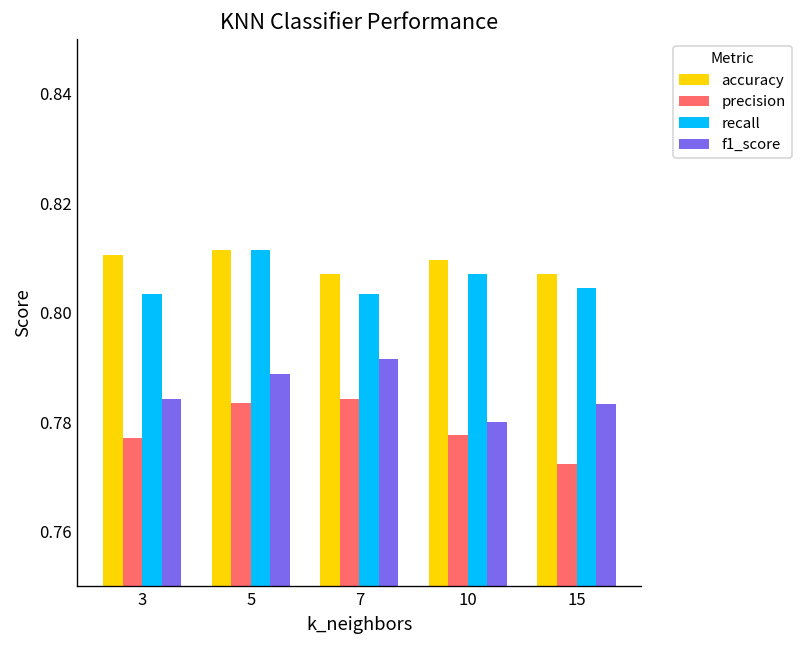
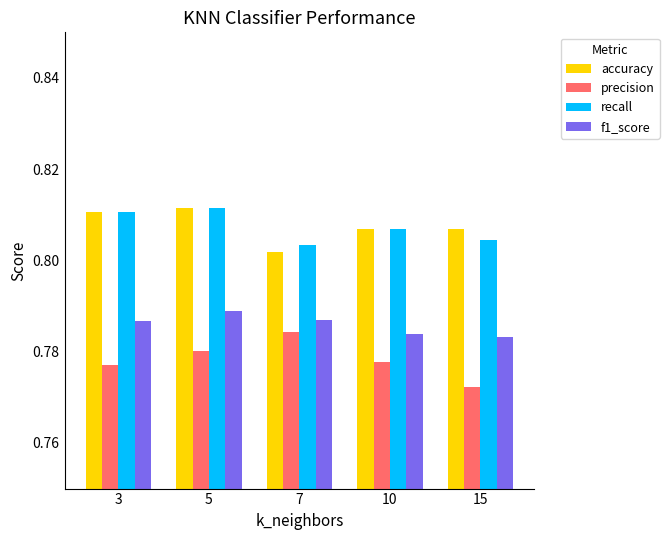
  {
    "accuracy": {
      "3": 0.811,
      "5": 0.811,
-     "7": 0.807,
-     "10": 0.810,
+     "7": 0.802,
+     "10": 0.807,
      "15": 0.807
    },
    "precision": {
      "3": 0.777,
-     "5": 0.783,
+     "5": 0.780,
      "7": 0.784,
      "10": 0.778,
      "15": 0.772
    },
    "recall": {
-     "3": 0.803,
+     "3": 0.811,
      "5": 0.811,
      "7": 0.803,
      "10": 0.807,
      "15": 0.804
    },
    "f1_score": {
-     "3": 0.784,
+     "3": 0.787,
      "5": 0.789,
-     "7": 0.791,
-     "10": 0.780,
+     "7": 0.787,
+     "10": 0.784,
      "15": 0.783
    }
  }
